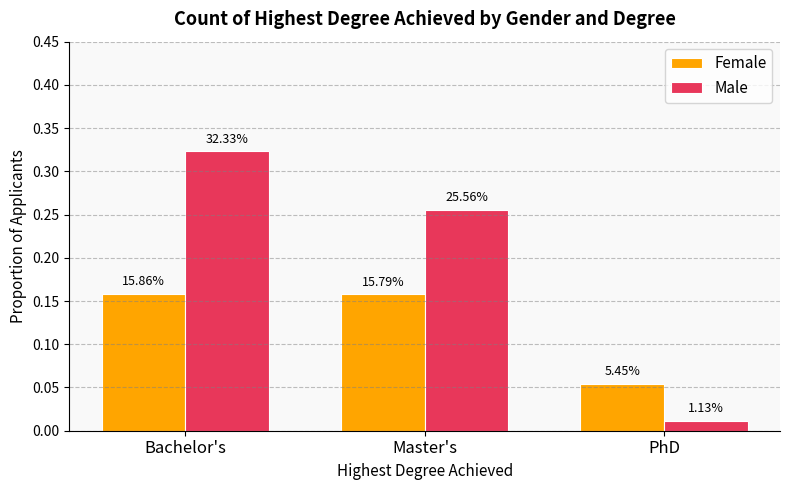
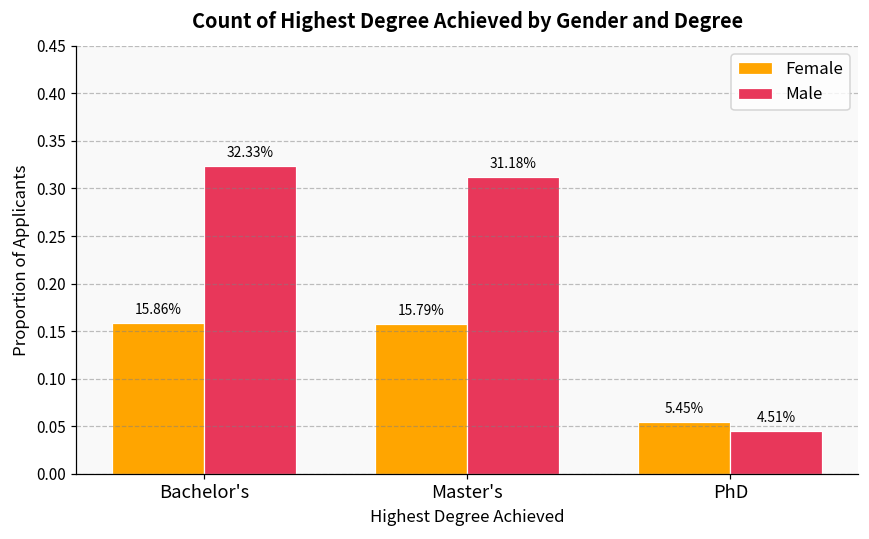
  {
    "Female": {
      "Bachelor's": "15.86%",
      "Master's": "15.79%",
      "PhD": "5.45%"
    },
    "Male": {
      "Bachelor's": "32.33%",
-     "Master's": "25.56%",
-     "PhD": "1.13%"
+     "Master's": "31.18%",
+     "PhD": "4.51%"
    }
  }
